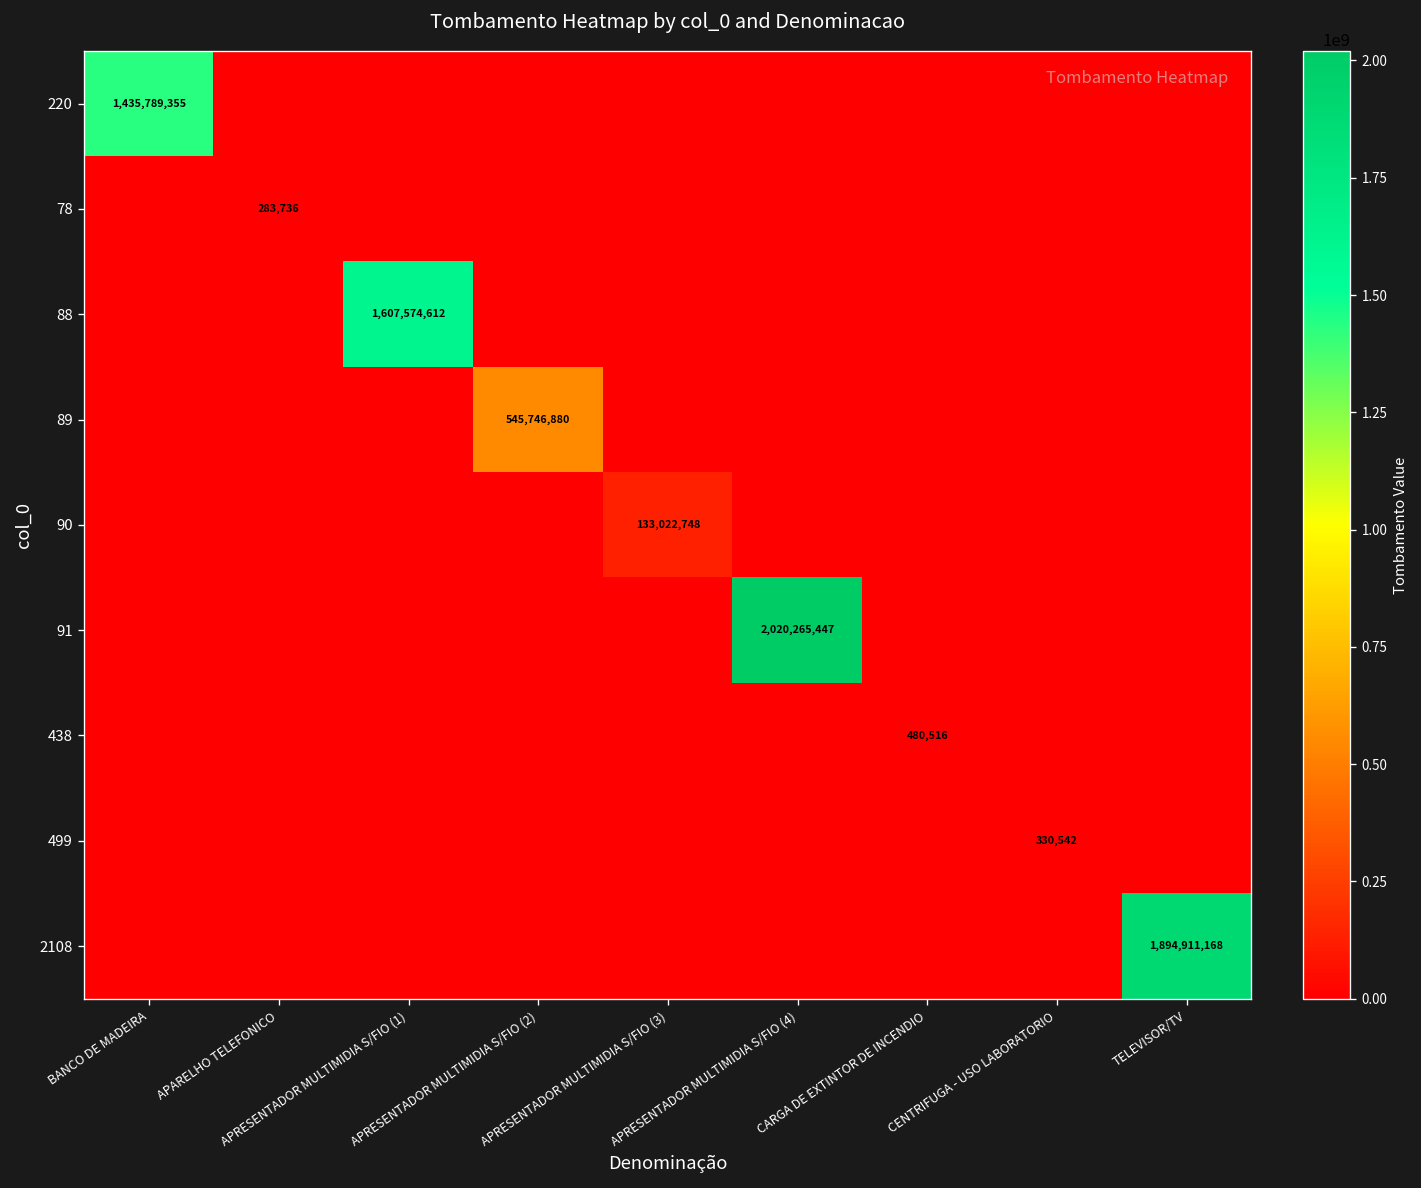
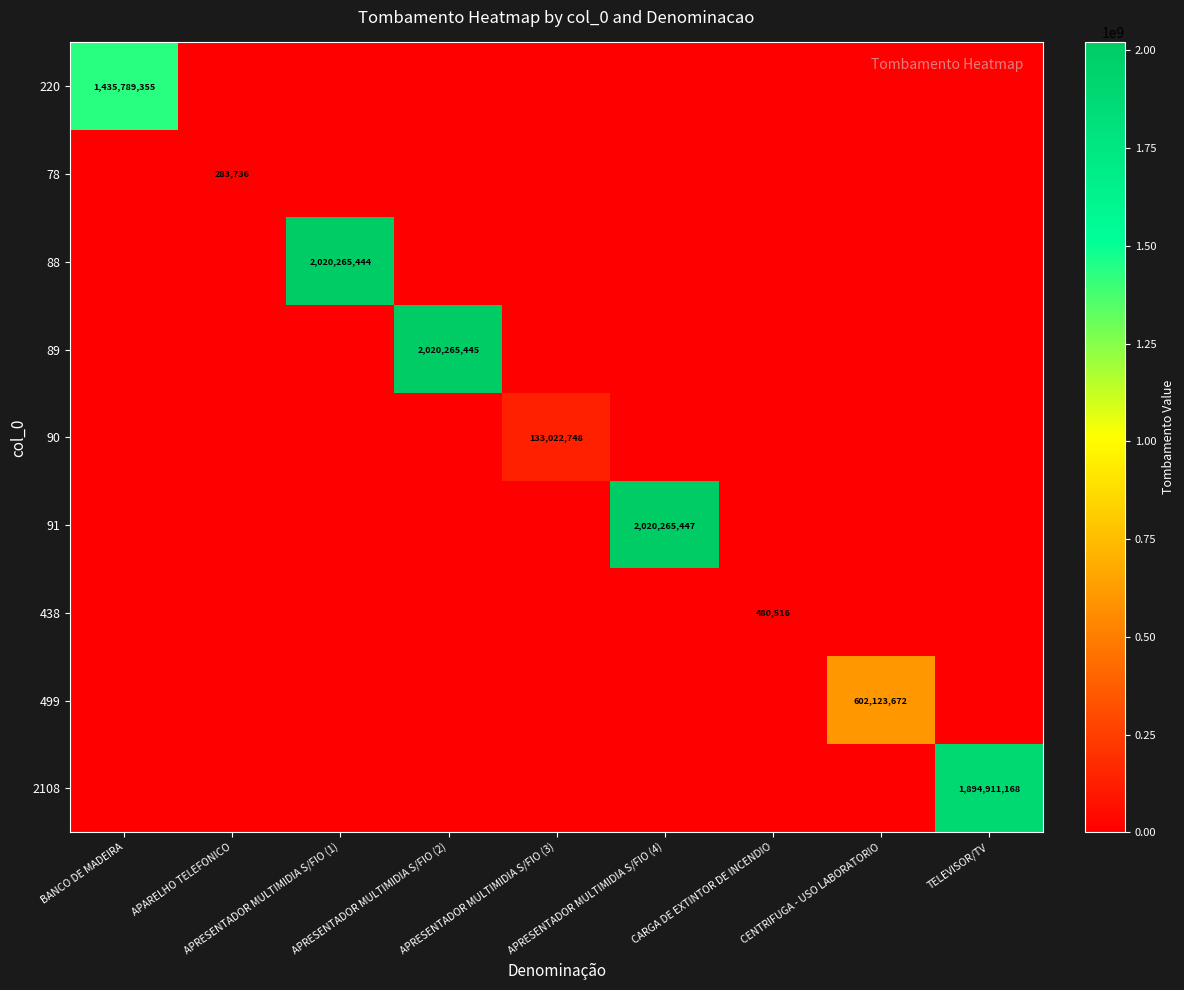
  {
    "220": {
      "BANCO DE MADEIRA": "1,435,789,355"
    },
    "78": {
      "APARELHO TELEFONICO": "283,736"
    },
    "88": {
-     "APRESENTADOR MULTIMIDIA S/FIO (1)": "1,607,574,612"
+     "APRESENTADOR MULTIMIDIA S/FIO (1)": "2,020,265,444"
    },
    "89": {
-     "APRESENTADOR MULTIMIDIA S/FIO (2)": "545,746,880"
+     "APRESENTADOR MULTIMIDIA S/FIO (2)": "2,020,265,445"
    },
    "90": {
      "APRESENTADOR MULTIMIDIA S/FIO (3)": "133,022,748"
    },
    "91": {
      "APRESENTADOR MULTIMIDIA S/FIO (4)": "2,020,265,447"
    },
    "438": {
      "CARGA DE EXTINTOR DE INCENDIO": "480,516"
    },
    "499": {
-     "CENTRIFUGA - USO LABORATORIO": "330,542"
+     "CENTRIFUGA - USO LABORATORIO": "602,123,672"
    },
    "2108": {
      "TELEVISOR/TV": "1,894,911,168"
    }
  }
